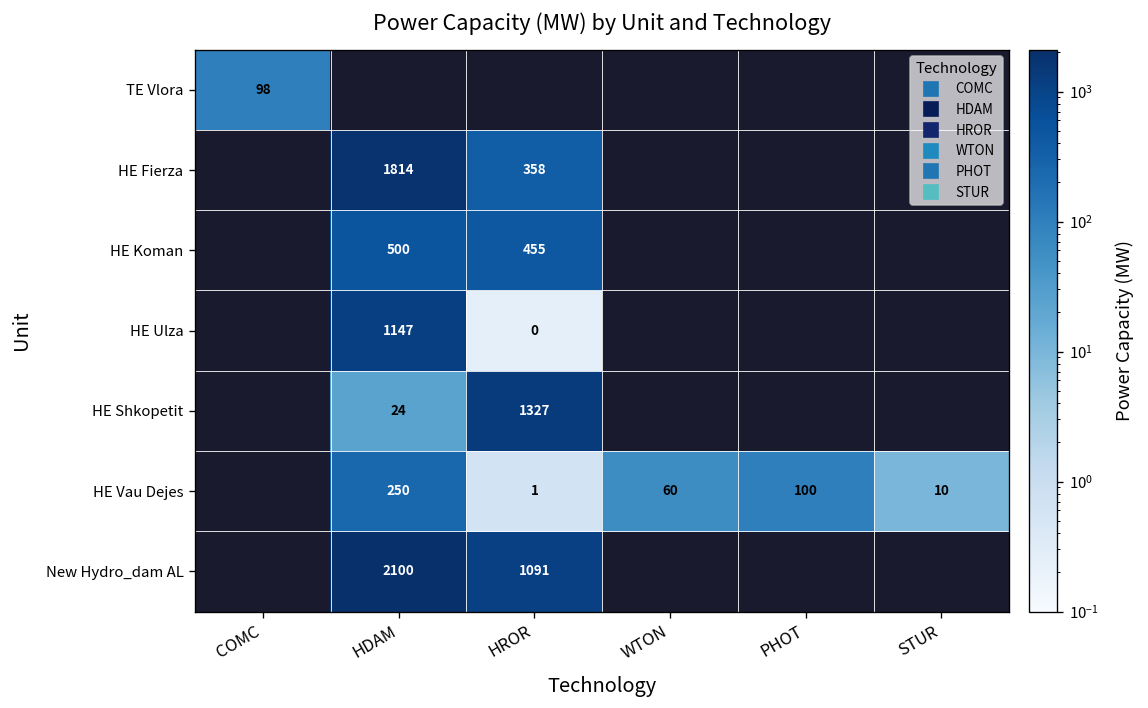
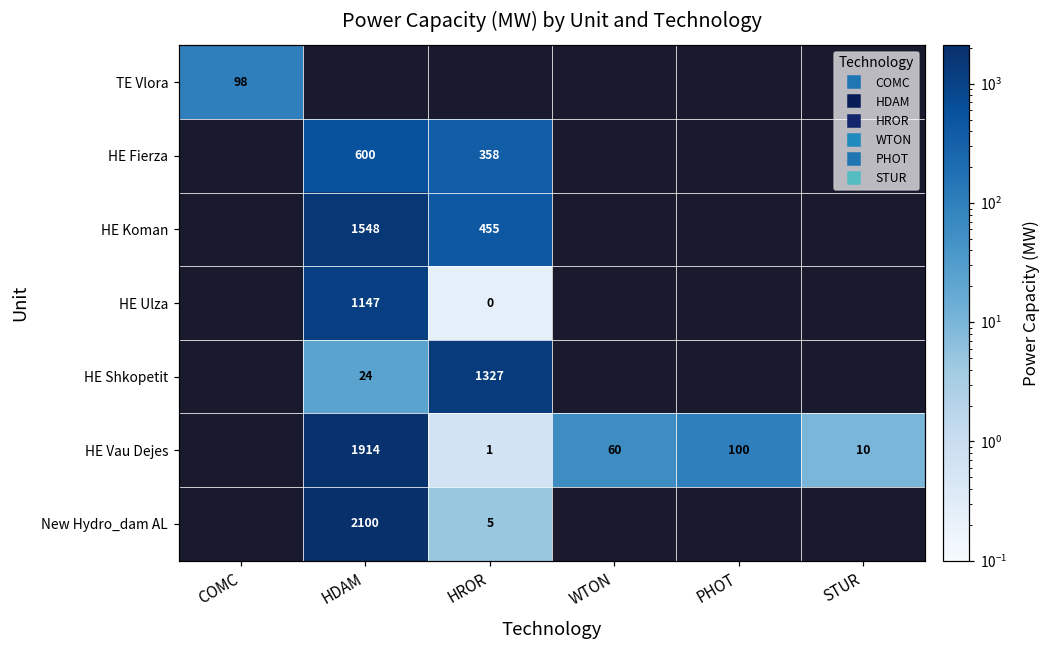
  {
    "TE Vlora": {
      "COMC": 98
    },
    "HE Fierza": {
-     "HDAM": 1814,
+     "HDAM": 600,
      "HROR": 358
    },
    "HE Koman": {
-     "HDAM": 500,
+     "HDAM": 1548,
      "HROR": 455
    },
    "HE Ulza": {
      "HDAM": 1147,
      "HROR": 0
    },
    "HE Shkopetit": {
      "HDAM": 24,
      "HROR": 1327
    },
    "HE Vau Dejes": {
-     "HDAM": 250,
+     "HDAM": 1914,
      "HROR": 1,
      "WTON": 60,
      "PHOT": 100,
      "STUR": 10
    },
    "New Hydro_dam AL": {
      "HDAM": 2100,
-     "HROR": 1091
+     "HROR": 5
    }
  }
